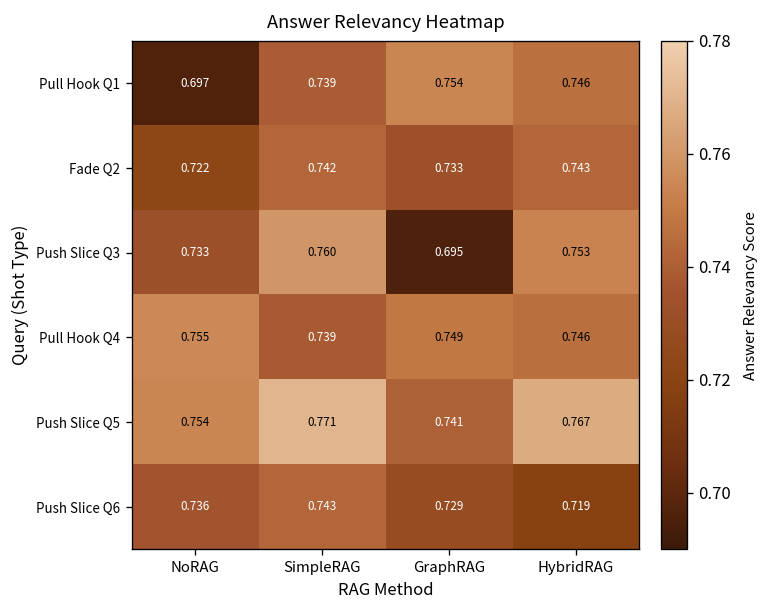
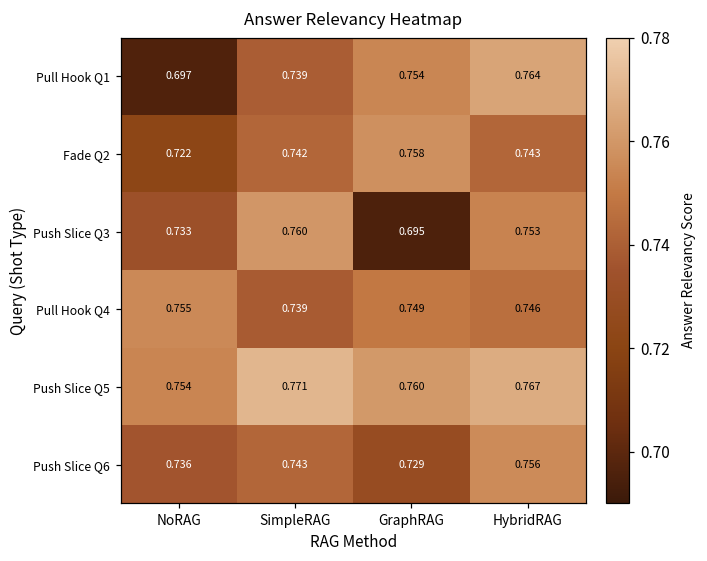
  {
    "Pull Hook Q1": {
      "NoRAG": 0.697,
      "SimpleRAG": 0.739,
      "GraphRAG": 0.754,
-     "HybridRAG": 0.746
+     "HybridRAG": 0.764
    },
    "Fade Q2": {
      "NoRAG": 0.722,
      "SimpleRAG": 0.742,
-     "GraphRAG": 0.733,
+     "GraphRAG": 0.758,
      "HybridRAG": 0.743
    },
    "Push Slice Q3": {
      "NoRAG": 0.733,
      "SimpleRAG": 0.760,
      "GraphRAG": 0.695,
      "HybridRAG": 0.753
    },
    "Pull Hook Q4": {
      "NoRAG": 0.755,
      "SimpleRAG": 0.739,
      "GraphRAG": 0.749,
      "HybridRAG": 0.746
    },
    "Push Slice Q5": {
      "NoRAG": 0.754,
      "SimpleRAG": 0.771,
-     "GraphRAG": 0.741,
+     "GraphRAG": 0.760,
      "HybridRAG": 0.767
    },
    "Push Slice Q6": {
      "NoRAG": 0.736,
      "SimpleRAG": 0.743,
      "GraphRAG": 0.729,
-     "HybridRAG": 0.719
+     "HybridRAG": 0.756
    }
  }
